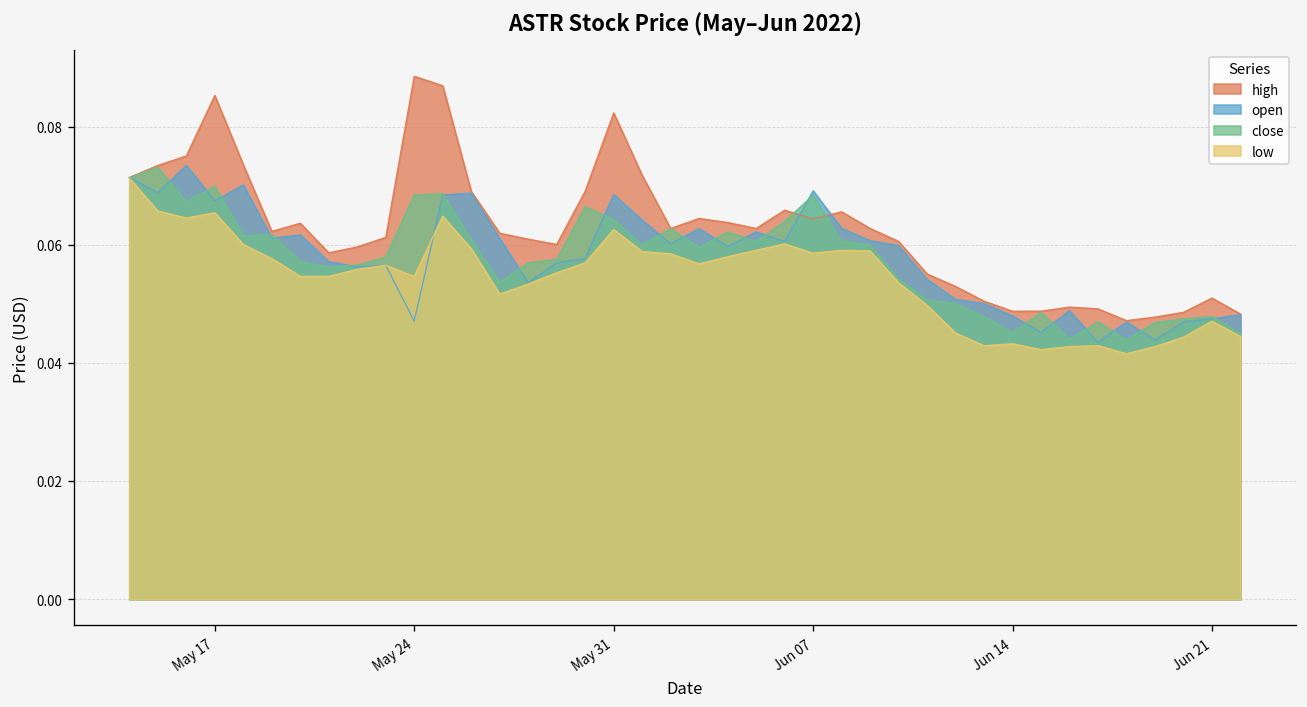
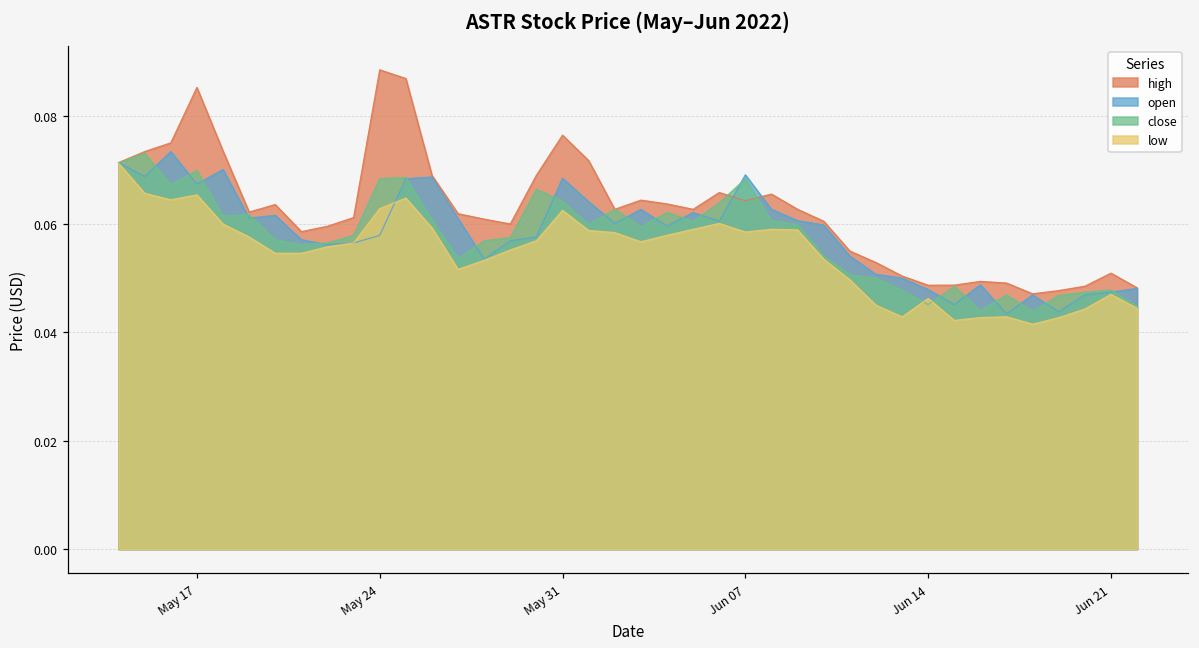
  {
    "high": {
      "May 17": 0.085,
      "May 24": 0.089,
-     "May 31": 0.082,
+     "May 31": 0.076,
      "Jun 07": 0.064,
      "Jun 14": 0.049,
      "Jun 21": 0.051
    },
    "open": {
      "May 17": 0.067,
-     "May 24": 0.047,
+     "May 24": 0.058,
      "May 31": 0.068,
      "Jun 07": 0.069,
      "Jun 14": 0.048
    },
    "close": {
      "May 17": 0.070,
      "May 24": 0.068,
      "May 31": 0.064,
      "Jun 07": 0.068,
      "Jun 14": 0.045
    },
    "low": {
      "May 17": 0.065,
-     "May 24": 0.055,
+     "May 24": 0.063,
      "May 31": 0.063,
      "Jun 07": 0.059,
-     "Jun 14": 0.043
+     "Jun 14": 0.046
    }
  }
